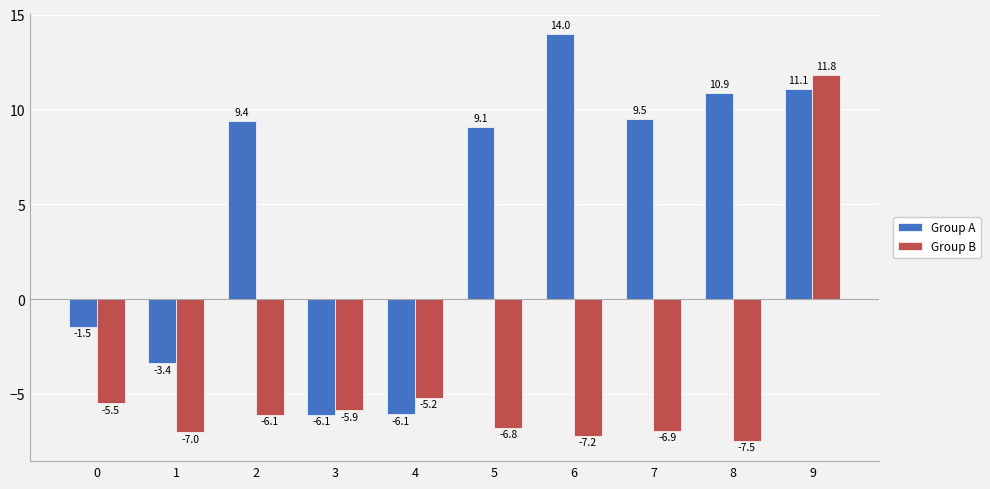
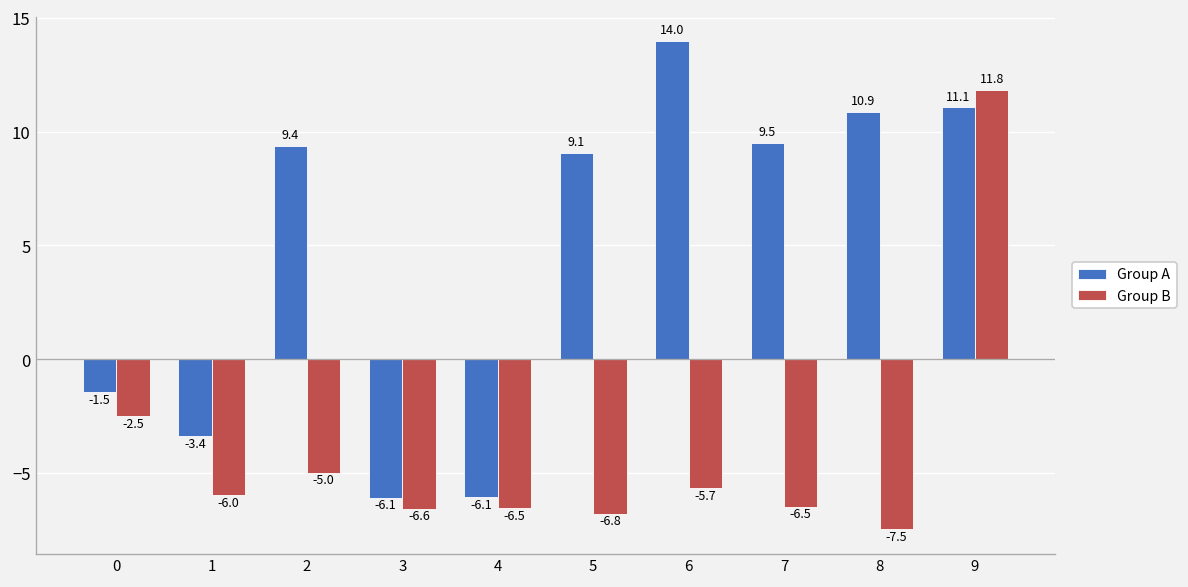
  {
    "Group A": {
      "0": -1.5,
      "1": -3.4,
      "2": 9.4,
      "3": -6.1,
      "4": -6.1,
      "5": 9.1,
      "6": 14.0,
      "7": 9.5,
      "8": 10.9,
      "9": 11.1
    },
    "Group B": {
-     "0": -5.5,
-     "1": -7.0,
-     "2": -6.1,
-     "3": -5.9,
-     "4": -5.2,
+     "0": -2.5,
+     "1": -6.0,
+     "2": -5.0,
+     "3": -6.6,
+     "4": -6.5,
      "5": -6.8,
-     "6": -7.2,
-     "7": -6.9,
+     "6": -5.7,
+     "7": -6.5,
      "8": -7.5,
      "9": 11.8
    }
  }
